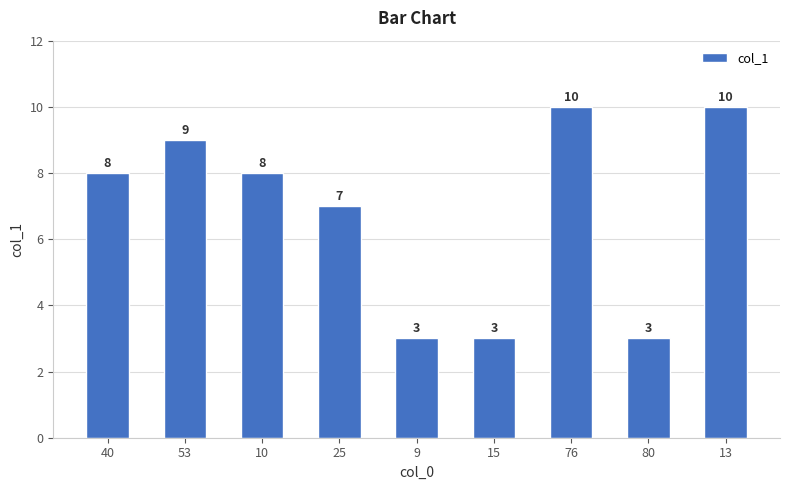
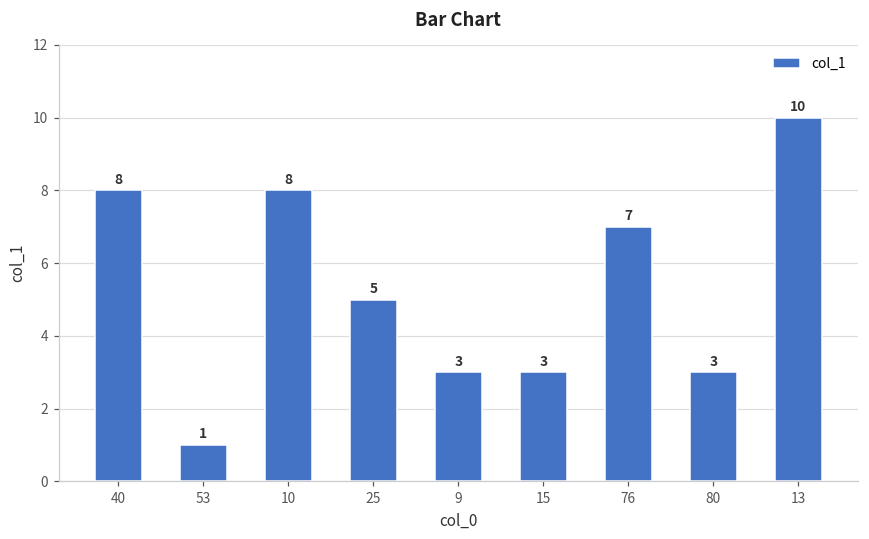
  {
    "40": 8,
-   "53": 9,
+   "53": 1,
    "10": 8,
-   "25": 7,
+   "25": 5,
    "9": 3,
    "15": 3,
-   "76": 10,
+   "76": 7,
    "80": 3,
    "13": 10
  }
